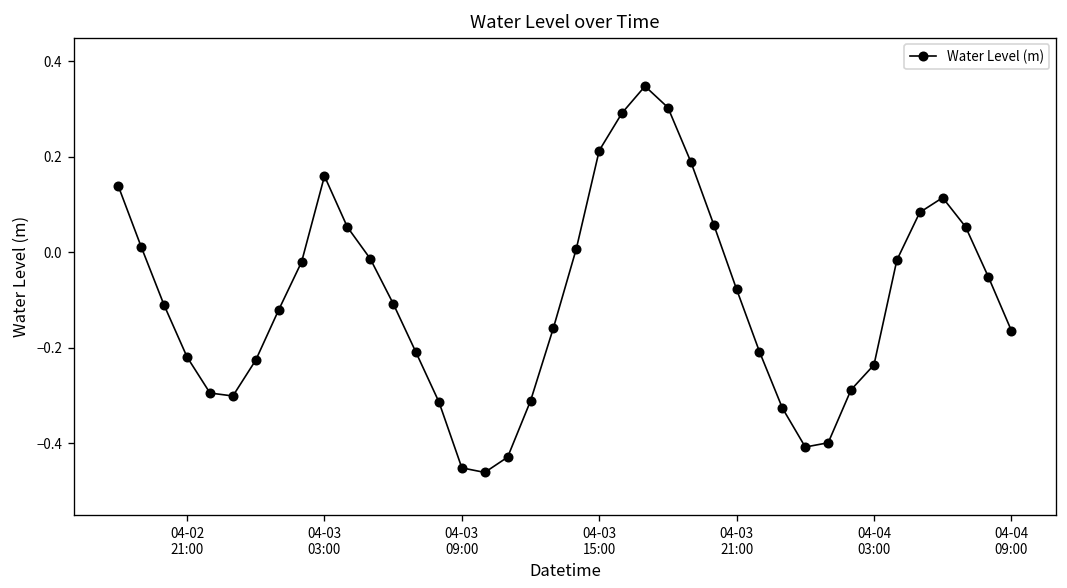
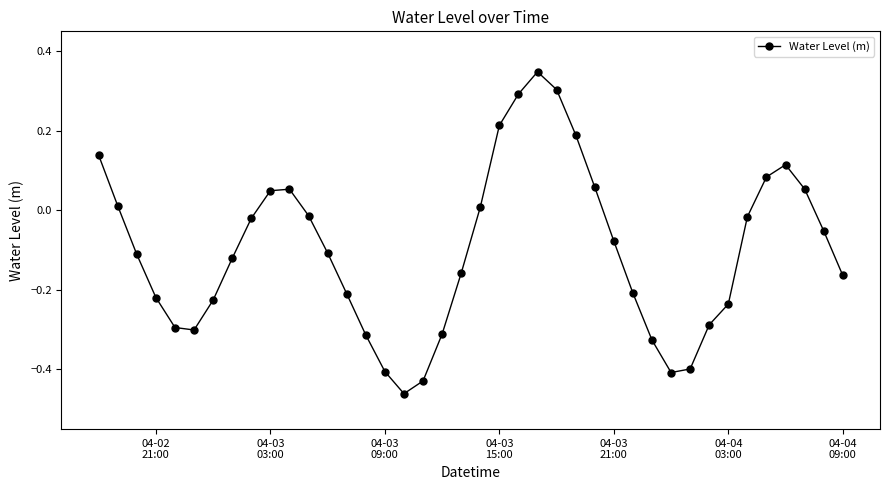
  {
    "04-02 21:00": -0.22,
-   "04-03 03:00": 0.16,
-   "04-03 09:00": -0.45,
+   "04-03 03:00": 0.05,
+   "04-03 09:00": -0.41,
    "04-03 15:00": 0.21,
    "04-03 21:00": -0.08,
    "04-04 03:00": -0.24,
    "04-04 09:00": -0.16
  }
